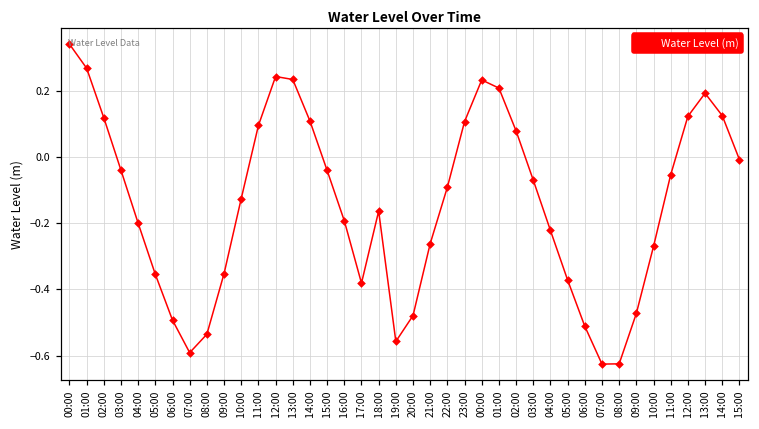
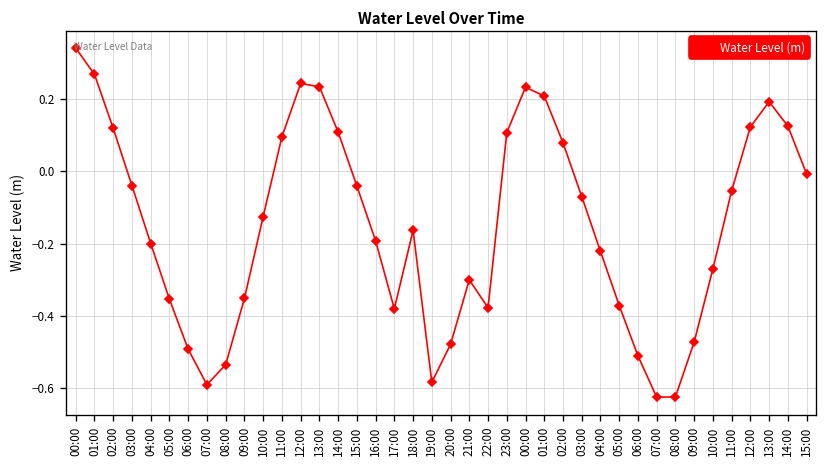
  {
    "16:00": -0.19,
    "17:00": -0.38,
    "18:00": -0.16,
-   "19:00": -0.56,
+   "19:00": -0.58,
    "20:00": -0.48,
-   "21:00": -0.26,
-   "22:00": -0.09,
+   "21:00": -0.30,
+   "22:00": -0.38,
    "23:00": 0.11
  }
